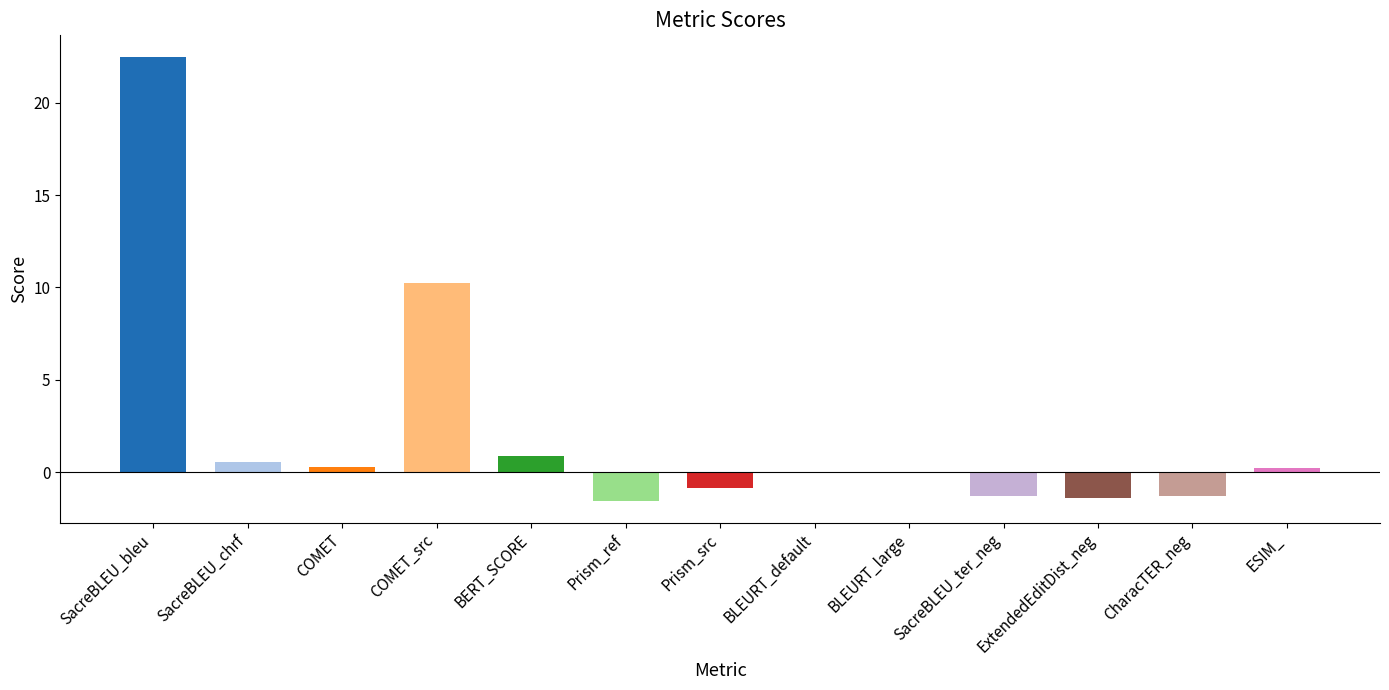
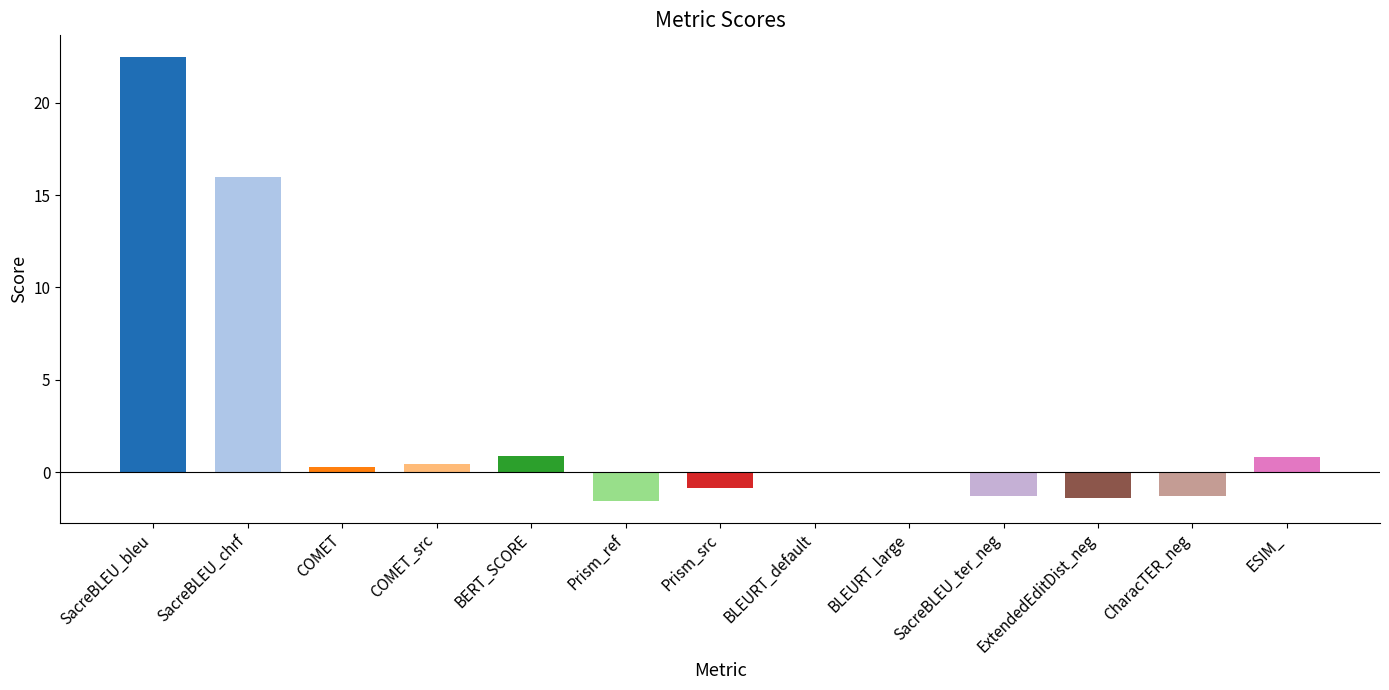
  {
    "SacreBLEU_bleu": 22.5,
-   "SacreBLEU_chrf": 0.6,
+   "SacreBLEU_chrf": 16.0,
    "COMET": 0.2,
-   "COMET_src": 10.2,
+   "COMET_src": 0.4,
    "BERT_SCORE": 0.9,
    "Prism_ref": -1.5,
    "Prism_src": -0.9,
    "SacreBLEU_ter_neg": -1.3,
    "ExtendedEditDist_neg": -1.4,
    "CharacTER_neg": -1.3,
-   "ESIM_": 0.2
+   "ESIM_": 0.8
  }
